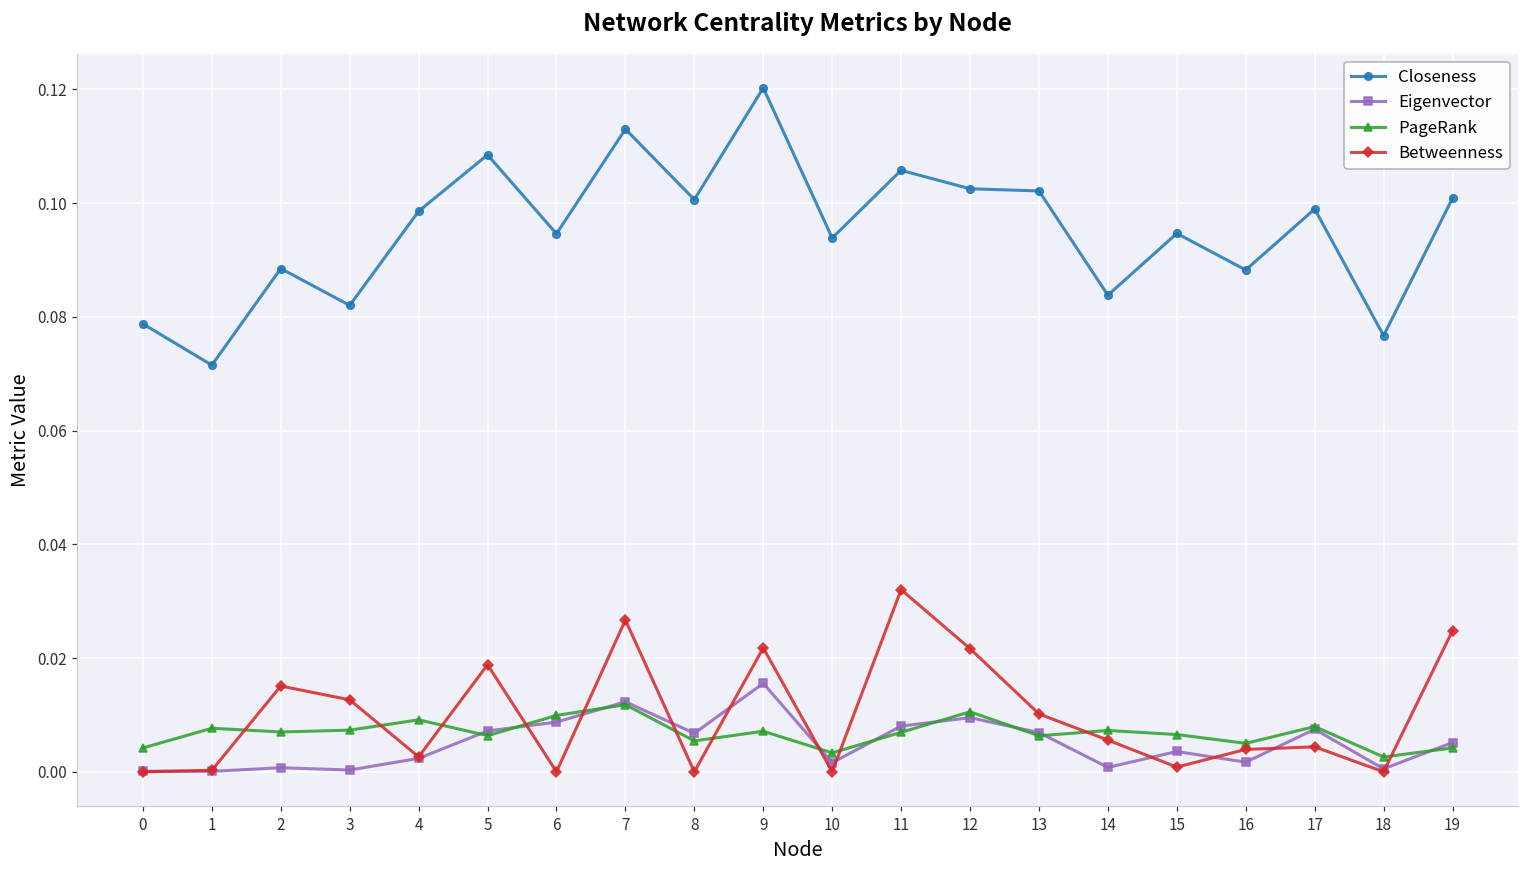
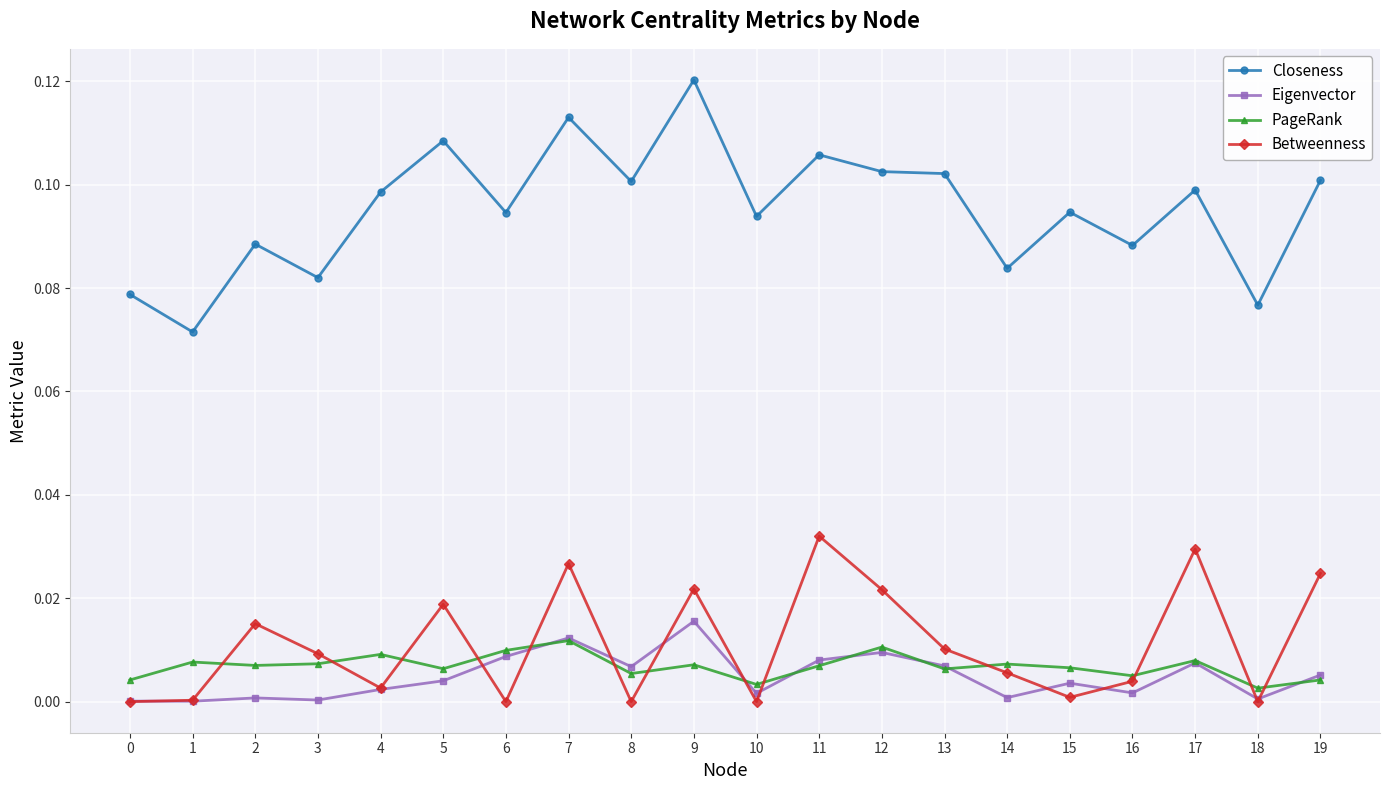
  {
    "Closeness": {
      "0": 0.079,
      "1": 0.072,
      "2": 0.088,
      "3": 0.082,
      "4": 0.099,
      "5": 0.108,
      "6": 0.095,
      "7": 0.113,
      "8": 0.101,
      "9": 0.120,
      "10": 0.094,
      "11": 0.106,
      "12": 0.103,
      "13": 0.102,
      "14": 0.084,
      "15": 0.095,
      "16": 0.088,
      "17": 0.099,
      "18": 0.077,
      "19": 0.101
    },
    "Eigenvector": {
      "2": 0.001,
      "3": 0.000,
-     "5": 0.007,
+     "5": 0.004,
      "6": 0.009,
      "7": 0.012,
      "8": 0.007,
      "9": 0.016,
      "10": 0.002,
      "11": 0.008,
      "12": 0.010,
      "13": 0.007,
      "14": 0.001,
      "15": 0.004,
      "16": 0.002,
      "18": 0.001,
      "19": 0.005
    },
    "PageRank": {
      "0": 0.004,
      "1": 0.008,
      "2": 0.007,
      "3": 0.007,
      "4": 0.009,
      "5": 0.006,
      "6": 0.010,
      "7": 0.012,
      "8": 0.005,
      "9": 0.007,
      "10": 0.003,
      "11": 0.007,
      "12": 0.011,
      "13": 0.006,
      "14": 0.007,
      "15": 0.007,
      "16": 0.005,
      "18": 0.003,
      "19": 0.004
    },
    "Betweenness": {
      "2": 0.015,
-     "3": 0.013,
+     "3": 0.009,
      "5": 0.019,
      "6": 0.000,
      "7": 0.027,
      "8": 0.000,
      "9": 0.022,
      "10": 0.000,
      "11": 0.032,
      "12": 0.022,
      "13": 0.010,
      "14": 0.006,
      "15": 0.001,
      "16": 0.004,
-     "17": 0.004,
+     "17": 0.030,
      "18": 0.000,
      "19": 0.025
    }
  }
